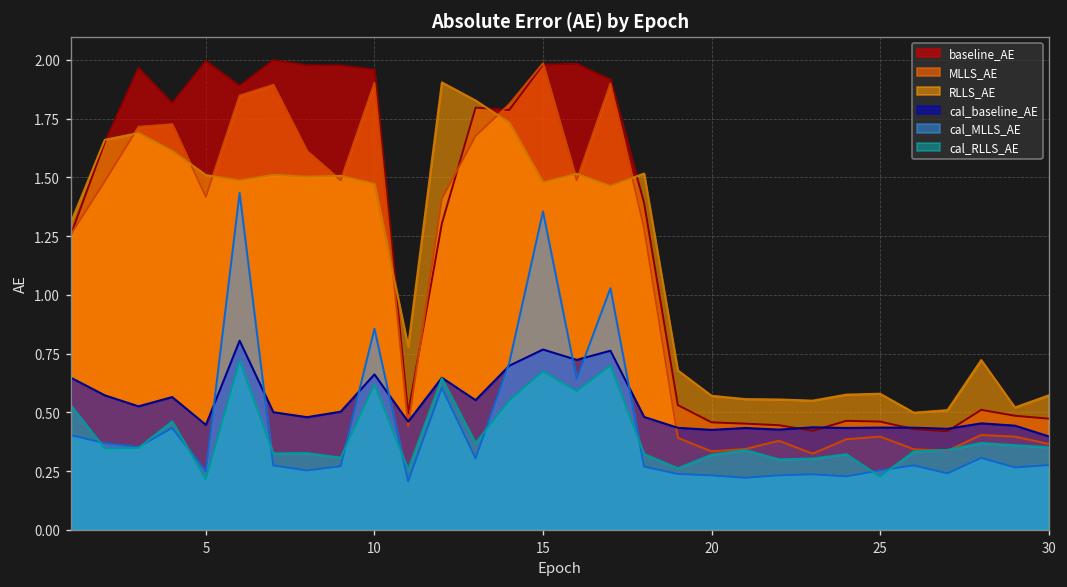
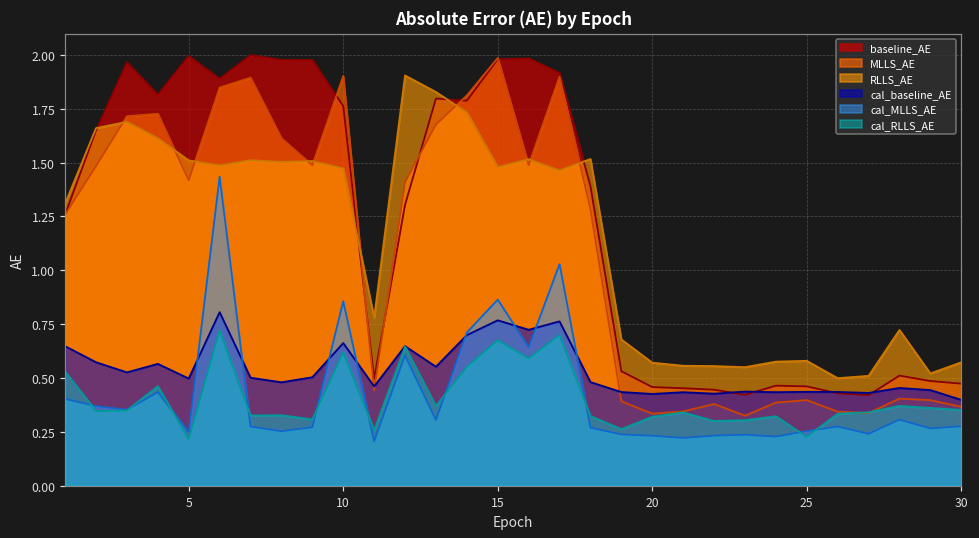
  {
    "baseline_AE": {
      "5": 2.00,
-     "10": 1.96,
+     "10": 1.76,
      "20": 0.46,
      "25": 0.46,
      "30": 0.47
    },
    "cal_baseline_AE": {
-     "5": 0.45,
+     "5": 0.50,
      "10": 0.66,
      "15": 0.77,
      "20": 0.43,
      "25": 0.44,
      "30": 0.40
    },
    "cal_MLLS_AE": {
      "5": 0.25,
      "10": 0.86,
-     "15": 1.36,
+     "15": 0.86,
      "20": 0.23,
      "25": 0.25,
      "30": 0.28
    },
    "cal_RLLS_AE": {
      "5": 0.22,
      "10": 0.62,
      "15": 0.68,
      "20": 0.32,
      "25": 0.23,
      "30": 0.35
    }
  }
